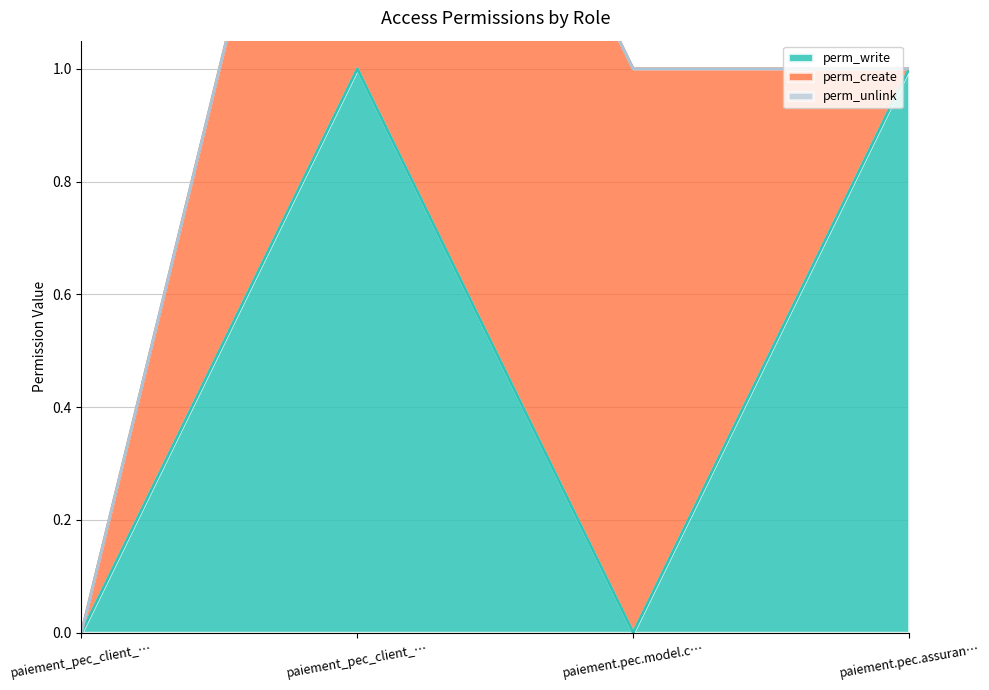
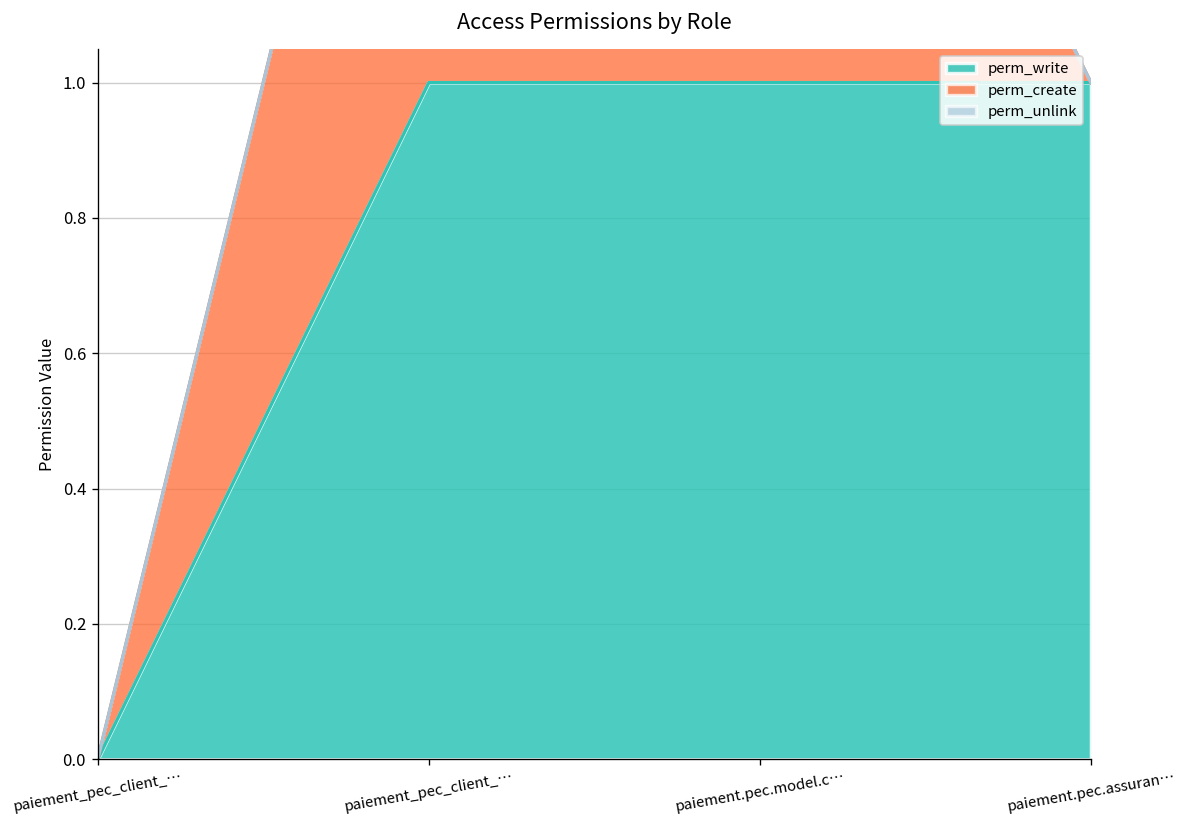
  {
    "perm_write": {
-     "paiement.pec.model.c…": 0
+     "paiement.pec.model.c…": 1
    }
  }
